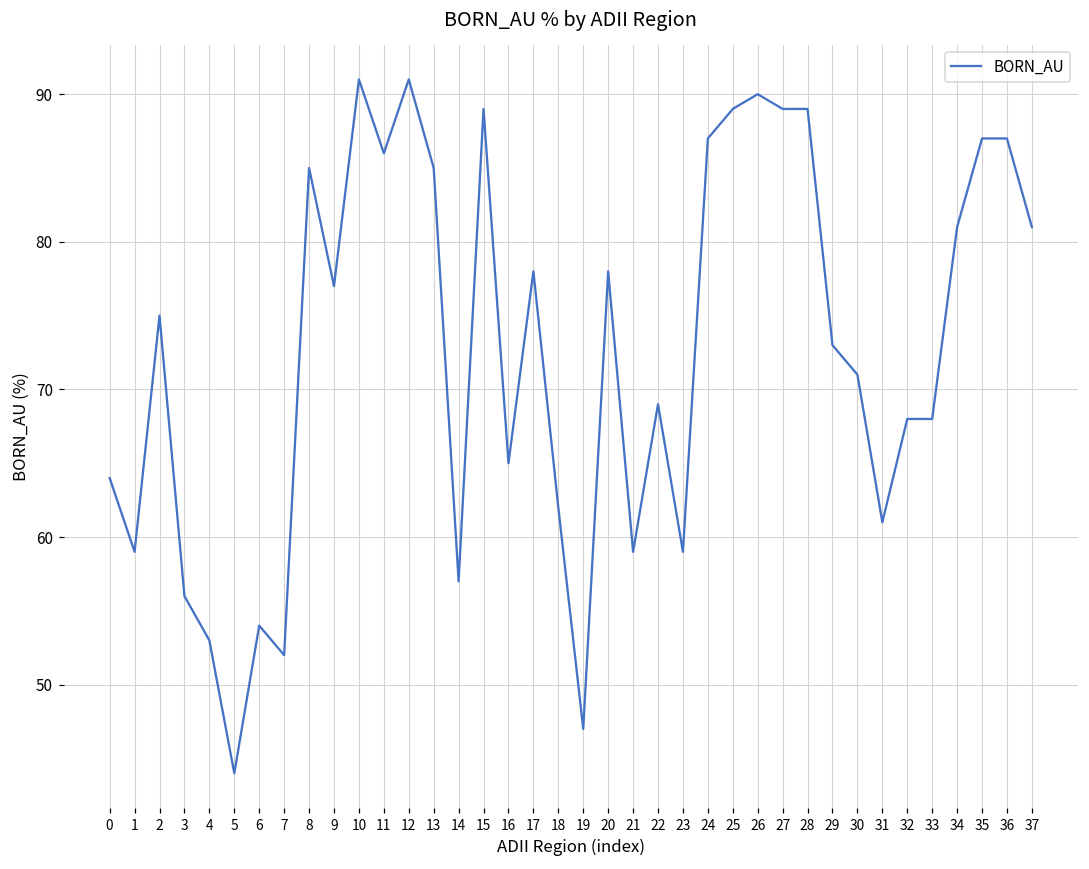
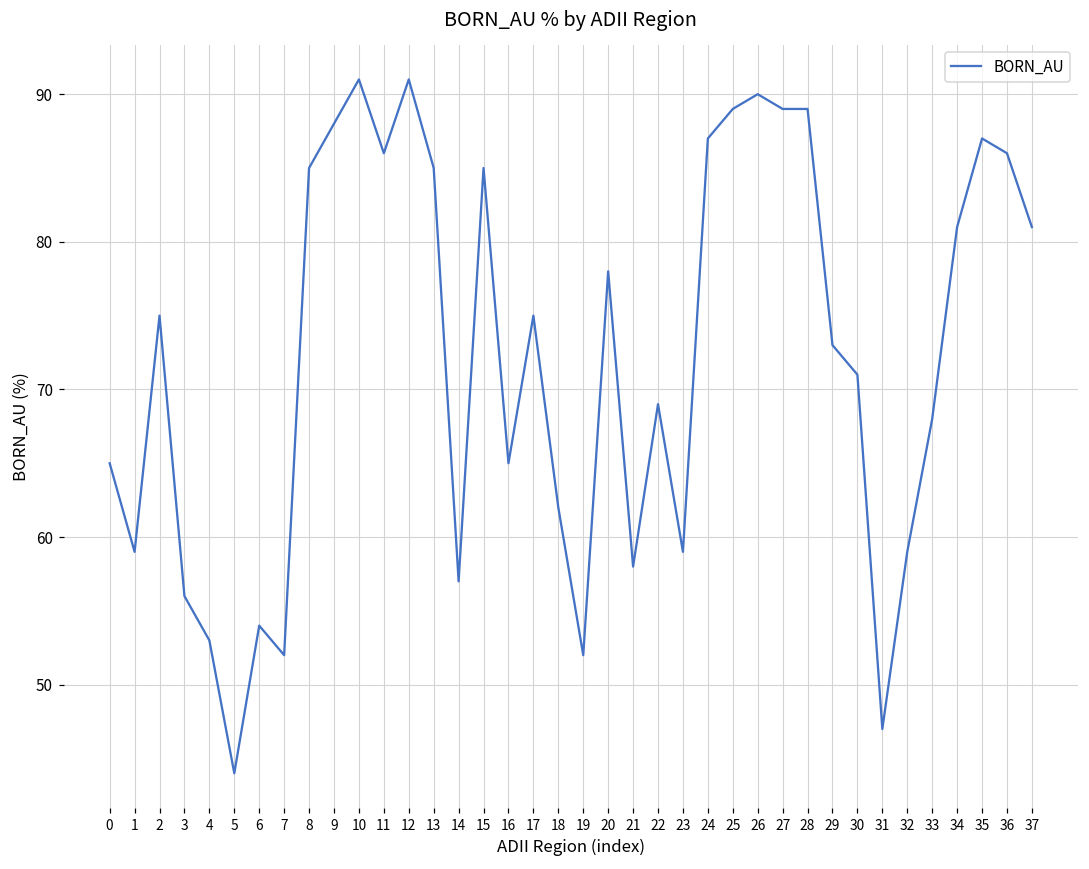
  {
-   "0": 64,
+   "0": 65,
    "1": 59,
    "2": 75,
    "3": 56,
    "4": 53,
    "5": 44,
    "6": 54,
    "7": 52,
    "8": 85,
-   "9": 77,
+   "9": 88,
    "10": 91,
    "11": 86,
    "12": 91,
    "13": 85,
    "14": 57,
-   "15": 89,
+   "15": 85,
    "16": 65,
-   "17": 78,
+   "17": 75,
    "18": 62,
-   "19": 47,
+   "19": 52,
    "20": 78,
-   "21": 59,
+   "21": 58,
    "22": 69,
    "23": 59,
    "24": 87,
    "25": 89,
    "26": 90,
    "27": 89,
    "28": 89,
    "29": 73,
    "30": 71,
-   "31": 61,
-   "32": 68,
+   "31": 47,
+   "32": 59,
    "33": 68,
    "34": 81,
    "35": 87,
-   "36": 87,
+   "36": 86,
    "37": 81
  }
